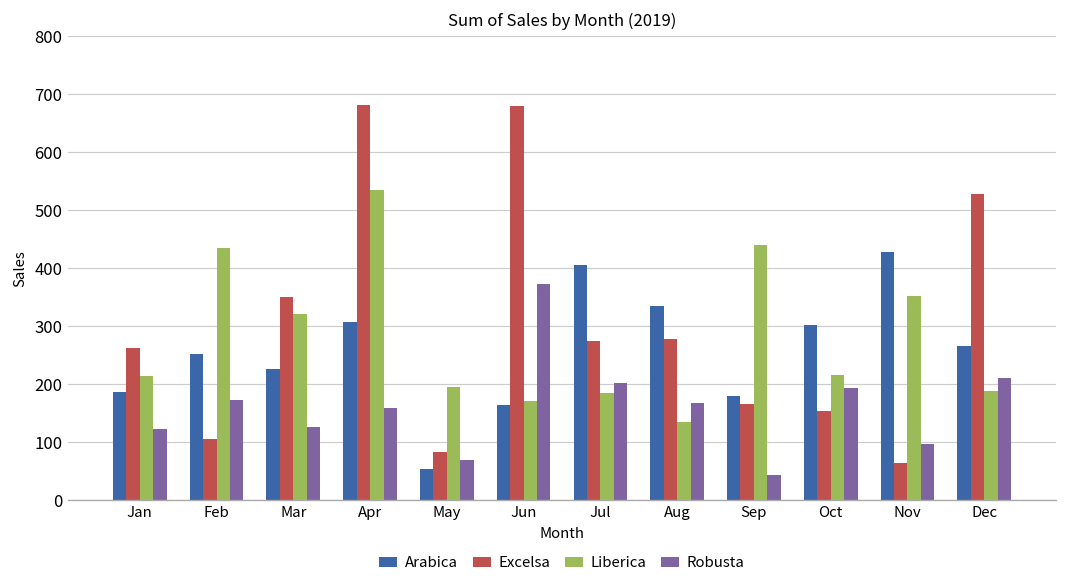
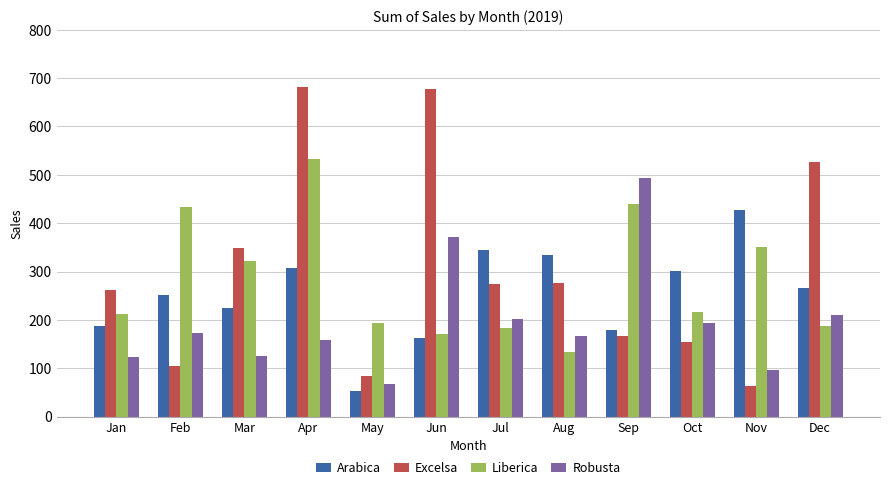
  {
    "Arabica": {
      "Jan": 190,
      "Feb": 250,
      "Mar": 220,
      "Apr": 310,
      "May": 50,
      "Jun": 160,
-     "Jul": 400,
+     "Jul": 350,
      "Aug": 330,
      "Sep": 180,
      "Oct": 300,
      "Nov": 430,
      "Dec": 270
    },
    "Excelsa": {
      "Jan": 260,
      "Feb": 110,
      "Mar": 350,
      "Apr": 680,
      "May": 80,
      "Jun": 680,
      "Jul": 270,
      "Aug": 280,
      "Sep": 170,
      "Oct": 150,
      "Nov": 60,
      "Dec": 530
    },
    "Liberica": {
      "Jan": 210,
      "Feb": 430,
      "Mar": 320,
      "Apr": 530,
      "May": 190,
      "Jun": 170,
      "Jul": 180,
      "Aug": 130,
      "Sep": 440,
      "Oct": 220,
      "Nov": 350,
      "Dec": 190
    },
    "Robusta": {
      "Jan": 120,
      "Feb": 170,
      "Mar": 130,
      "Apr": 160,
      "May": 70,
      "Jun": 370,
      "Jul": 200,
      "Aug": 170,
-     "Sep": 40,
+     "Sep": 490,
      "Oct": 190,
      "Nov": 100,
      "Dec": 210
    }
  }
